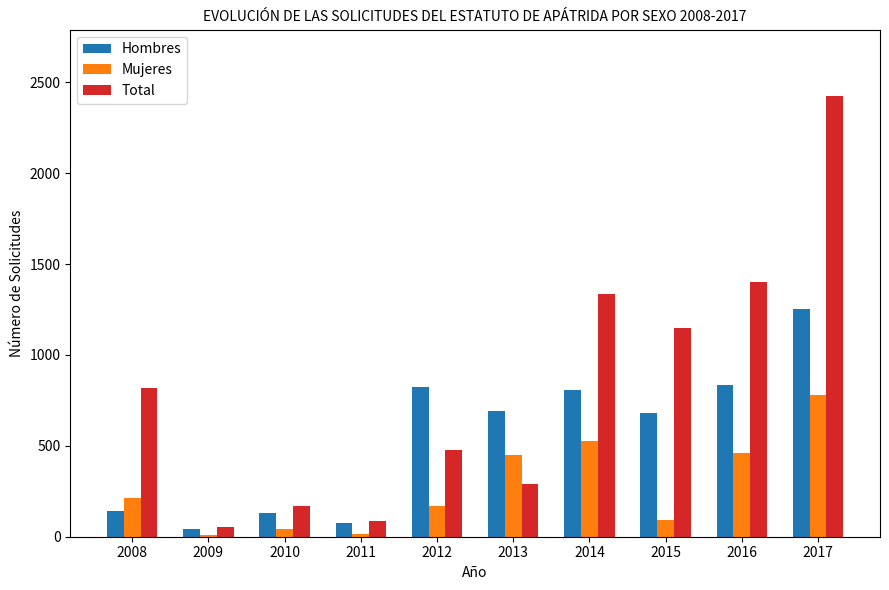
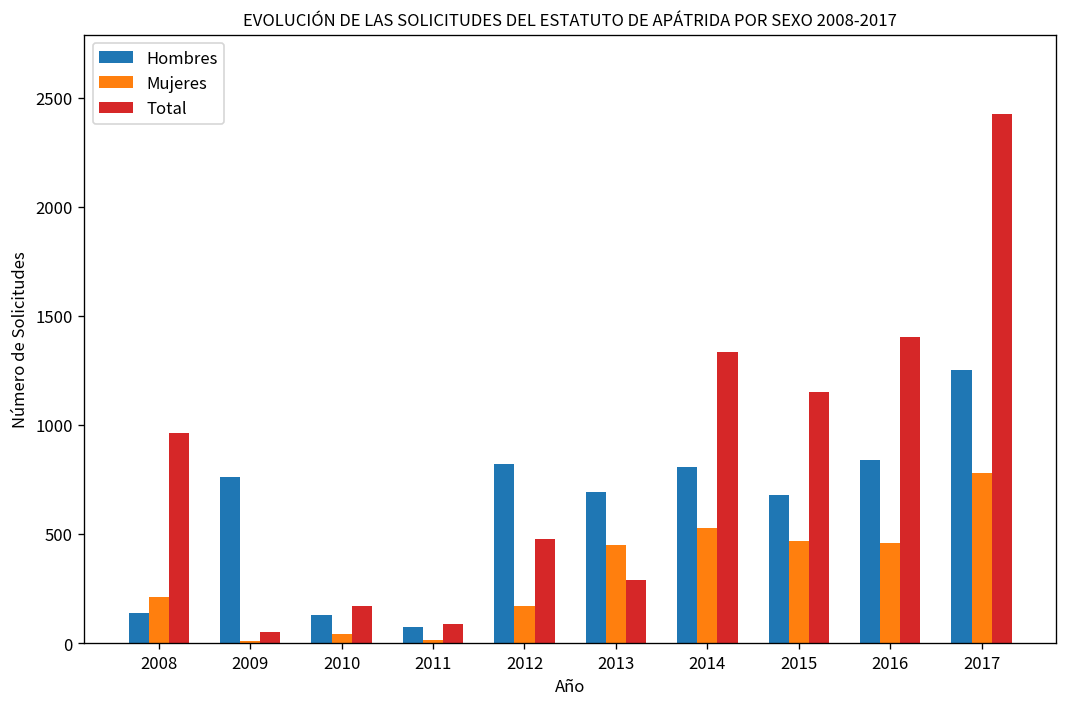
  {
    "Hombres": {
      "2008": 140,
-     "2009": 40,
+     "2009": 760,
      "2010": 130,
      "2011": 80,
      "2012": 820,
      "2013": 690,
      "2014": 810,
      "2015": 680,
      "2016": 840,
      "2017": 1250
    },
    "Mujeres": {
      "2008": 210,
      "2010": 40,
      "2011": 10,
      "2012": 170,
      "2013": 450,
      "2014": 530,
-     "2015": 90,
+     "2015": 470,
      "2016": 460,
      "2017": 780
    },
    "Total": {
-     "2008": 820,
+     "2008": 960,
      "2009": 50,
      "2010": 170,
      "2011": 90,
      "2012": 480,
      "2013": 290,
      "2014": 1330,
      "2015": 1150,
      "2016": 1400,
      "2017": 2430
    }
  }
